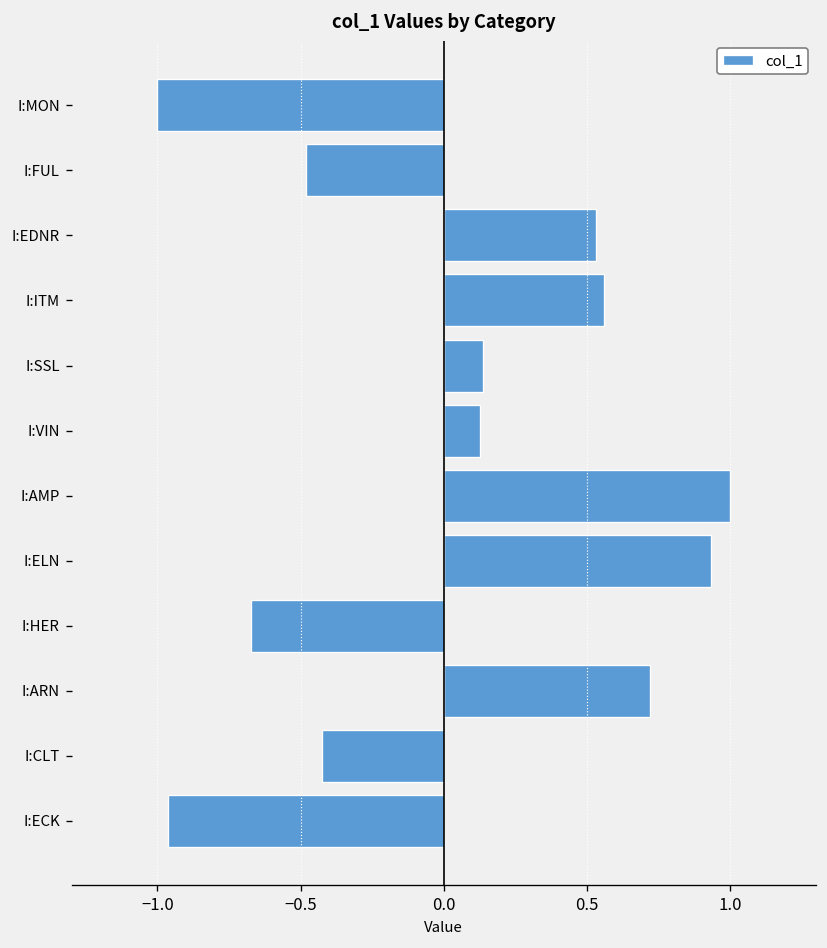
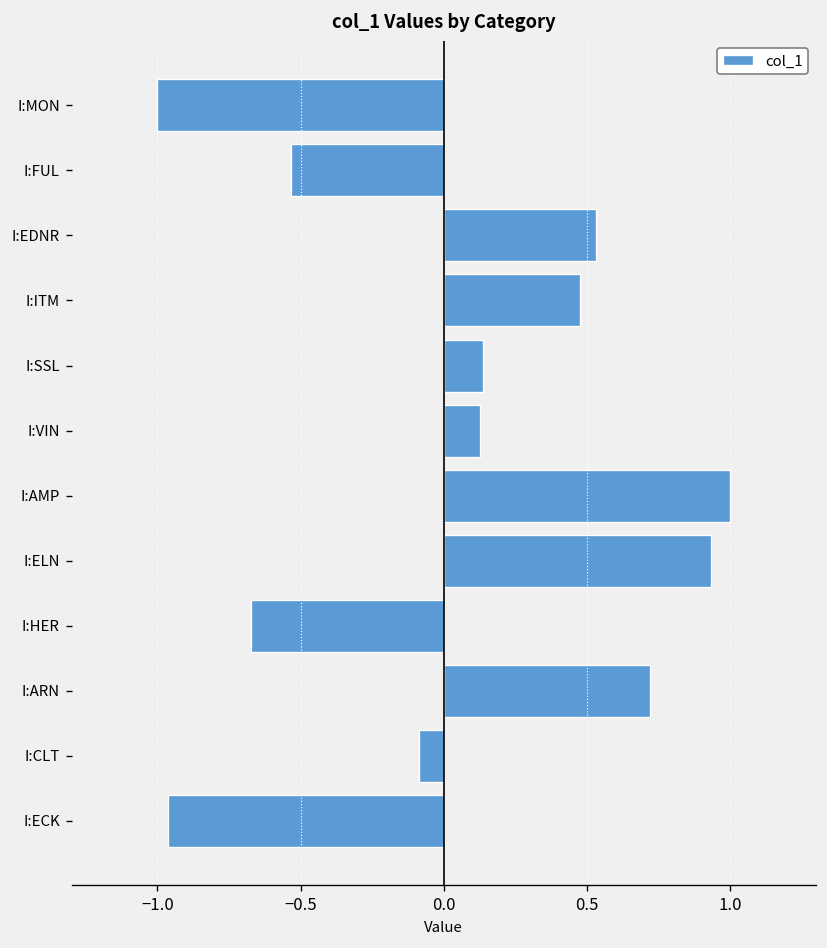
  {
    "I:MON": -1.00,
-   "I:FUL": -0.48,
+   "I:FUL": -0.53,
    "I:EDNR": 0.53,
-   "I:ITM": 0.56,
+   "I:ITM": 0.48,
    "I:SSL": 0.14,
    "I:VIN": 0.13,
    "I:AMP": 1.00,
    "I:ELN": 0.93,
    "I:HER": -0.67,
    "I:ARN": 0.72,
-   "I:CLT": -0.42,
+   "I:CLT": -0.08,
    "I:ECK": -0.96
  }
